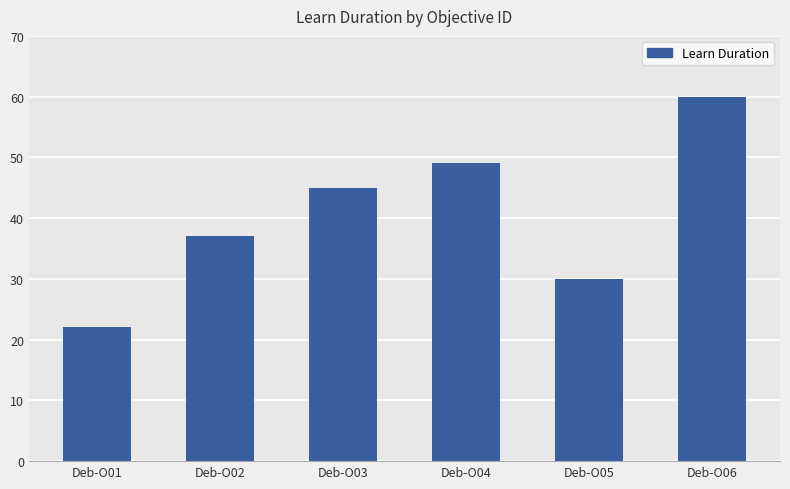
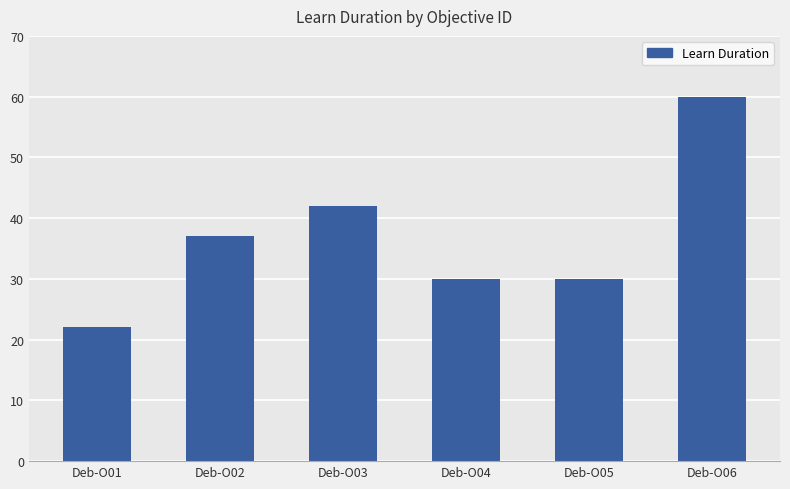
  {
    "Deb-O01": 22,
    "Deb-O02": 37,
-   "Deb-O03": 45,
-   "Deb-O04": 49,
+   "Deb-O03": 42,
+   "Deb-O04": 30,
    "Deb-O05": 30,
    "Deb-O06": 60
  }
